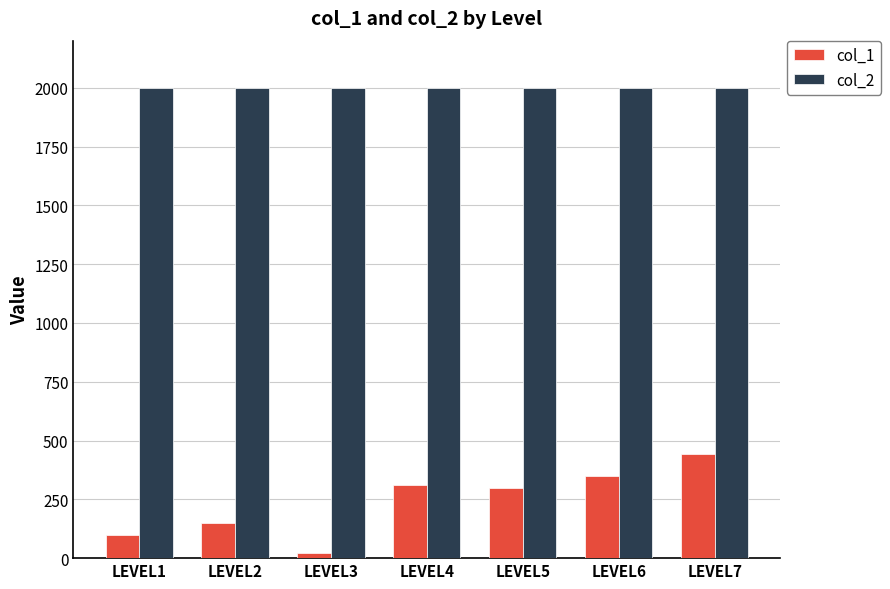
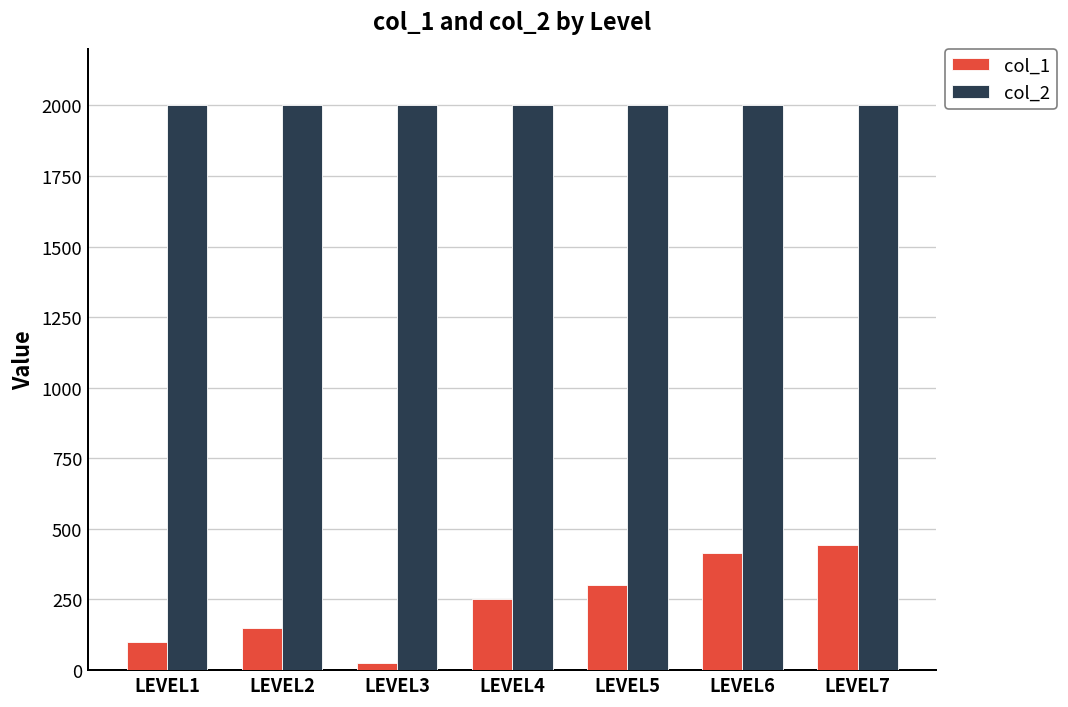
  {
    "col_1": {
      "LEVEL1": 100,
      "LEVEL2": 150,
      "LEVEL3": 20,
-     "LEVEL4": 310,
+     "LEVEL4": 250,
      "LEVEL5": 300,
-     "LEVEL6": 350,
+     "LEVEL6": 410,
      "LEVEL7": 440
    },
    "col_2": {
      "LEVEL1": 2000,
      "LEVEL2": 2000,
      "LEVEL3": 2000,
      "LEVEL4": 2000,
      "LEVEL5": 2000,
      "LEVEL6": 2000,
      "LEVEL7": 2000
    }
  }
